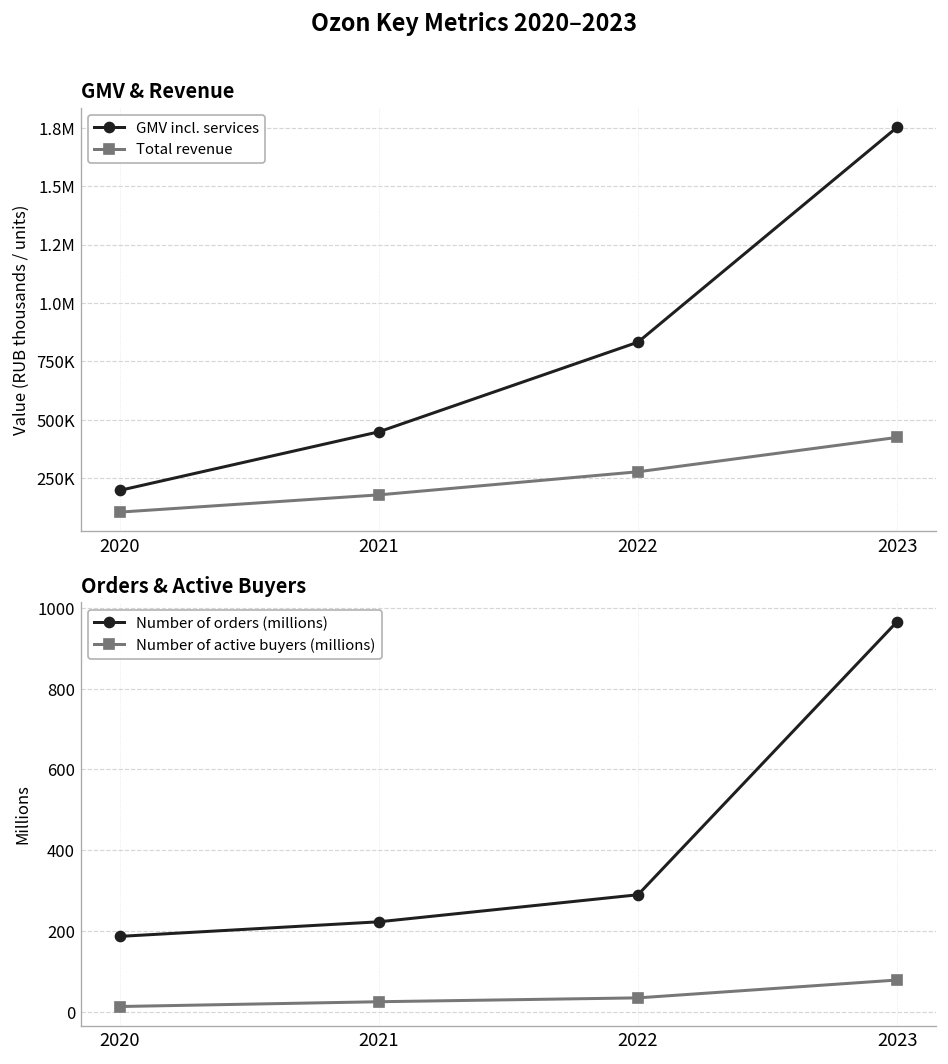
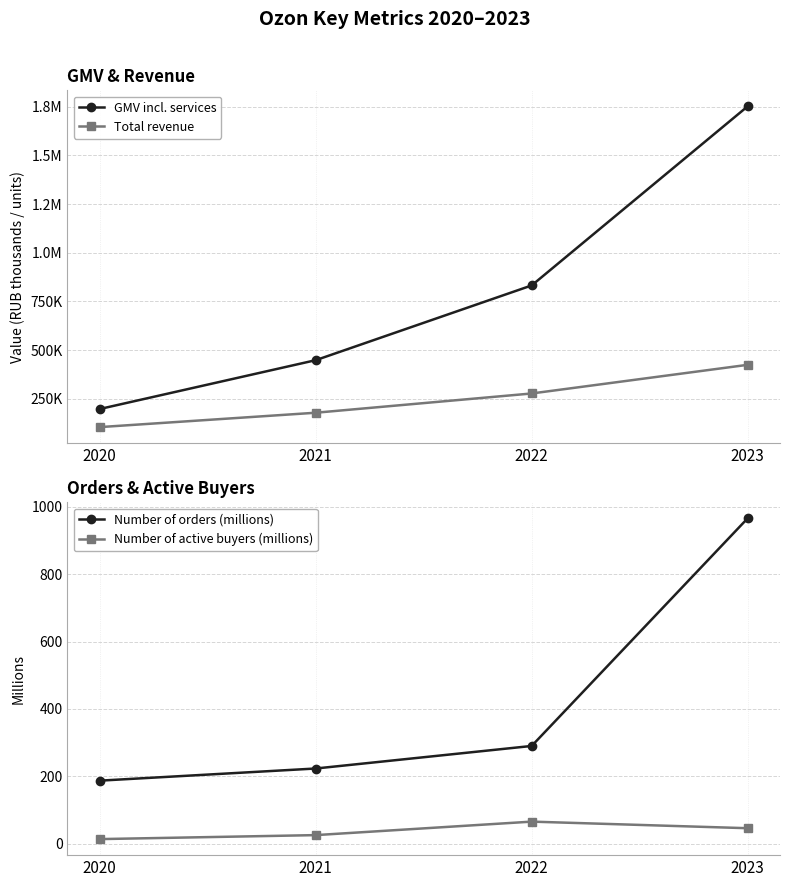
  {
    "Orders & Active Buyers": {
      "Number of orders (millions)": {
        "2020": 190,
        "2021": 220,
        "2022": 290,
        "2023": 970
      },
      "Number of active buyers (millions)": {
        "2020": 10,
        "2021": 30,
-       "2022": 40,
-       "2023": 80
+       "2022": 70,
+       "2023": 50
      }
    }
  }
